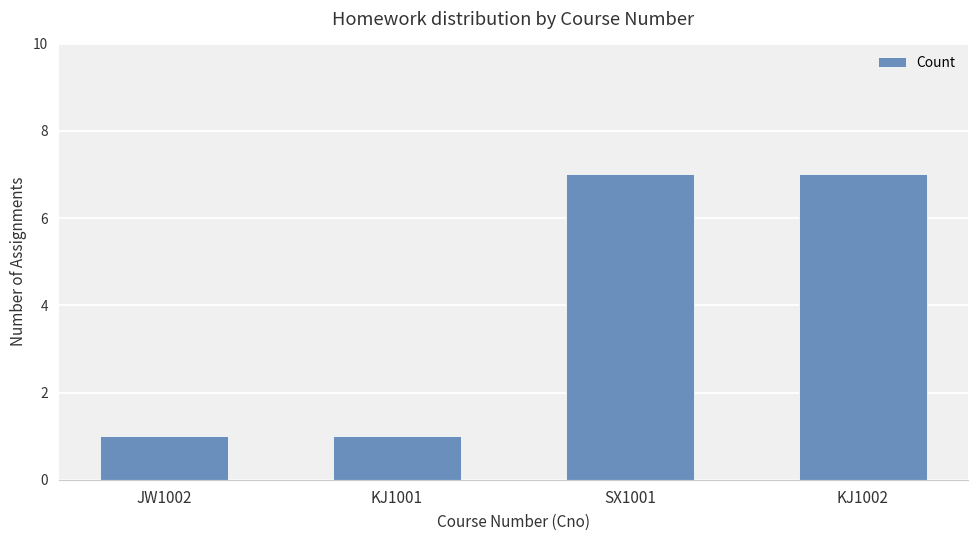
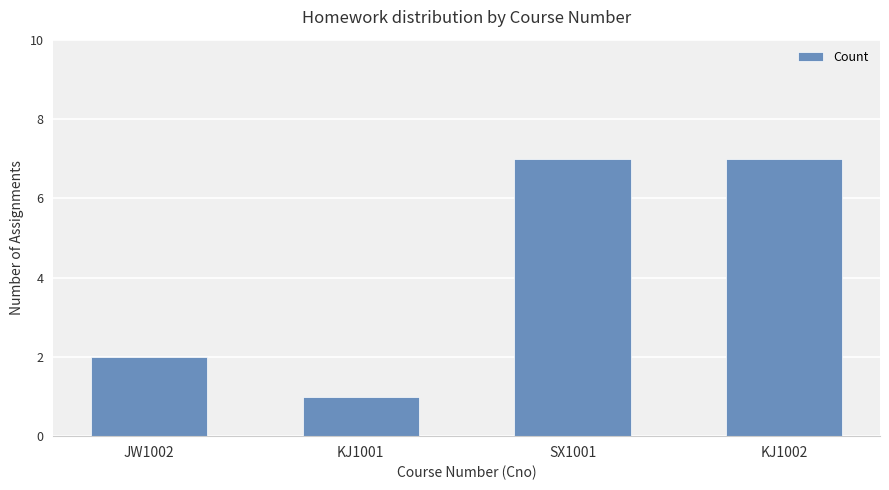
  {
-   "JW1002": 1,
+   "JW1002": 2,
    "KJ1001": 1,
    "SX1001": 7,
    "KJ1002": 7
  }
